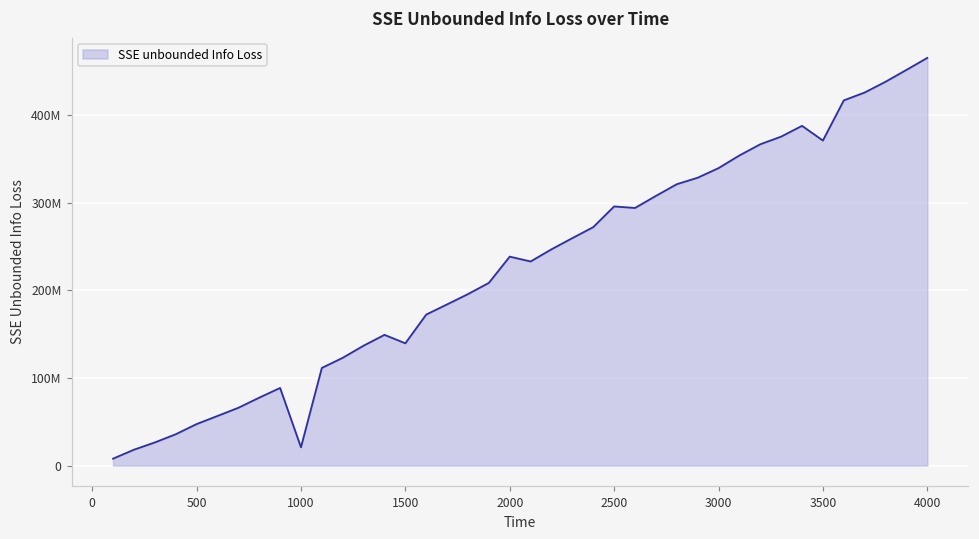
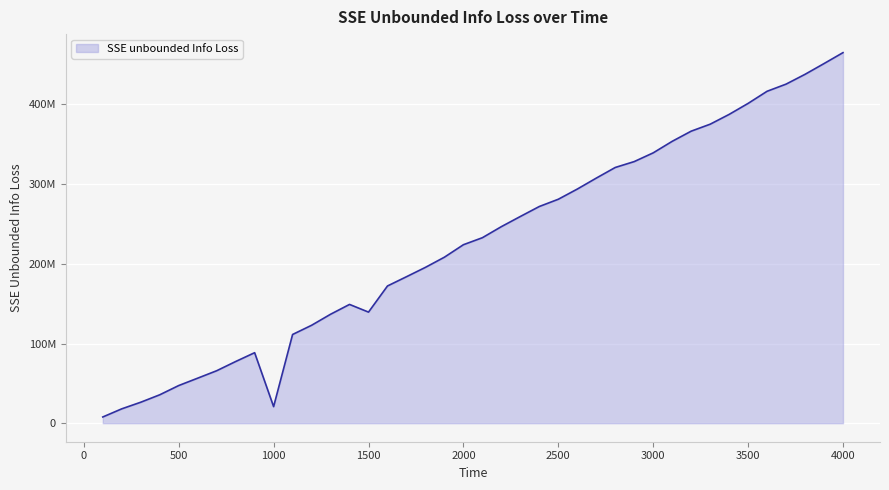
  {
    "500": 50000000,
    "1000": 20000000,
    "1500": 140000000,
-   "2000": 240000000,
-   "2500": 300000000,
+   "2000": 220000000,
+   "2500": 280000000,
    "3000": 340000000,
-   "3500": 370000000,
+   "3500": 400000000,
    "4000": 460000000
  }
